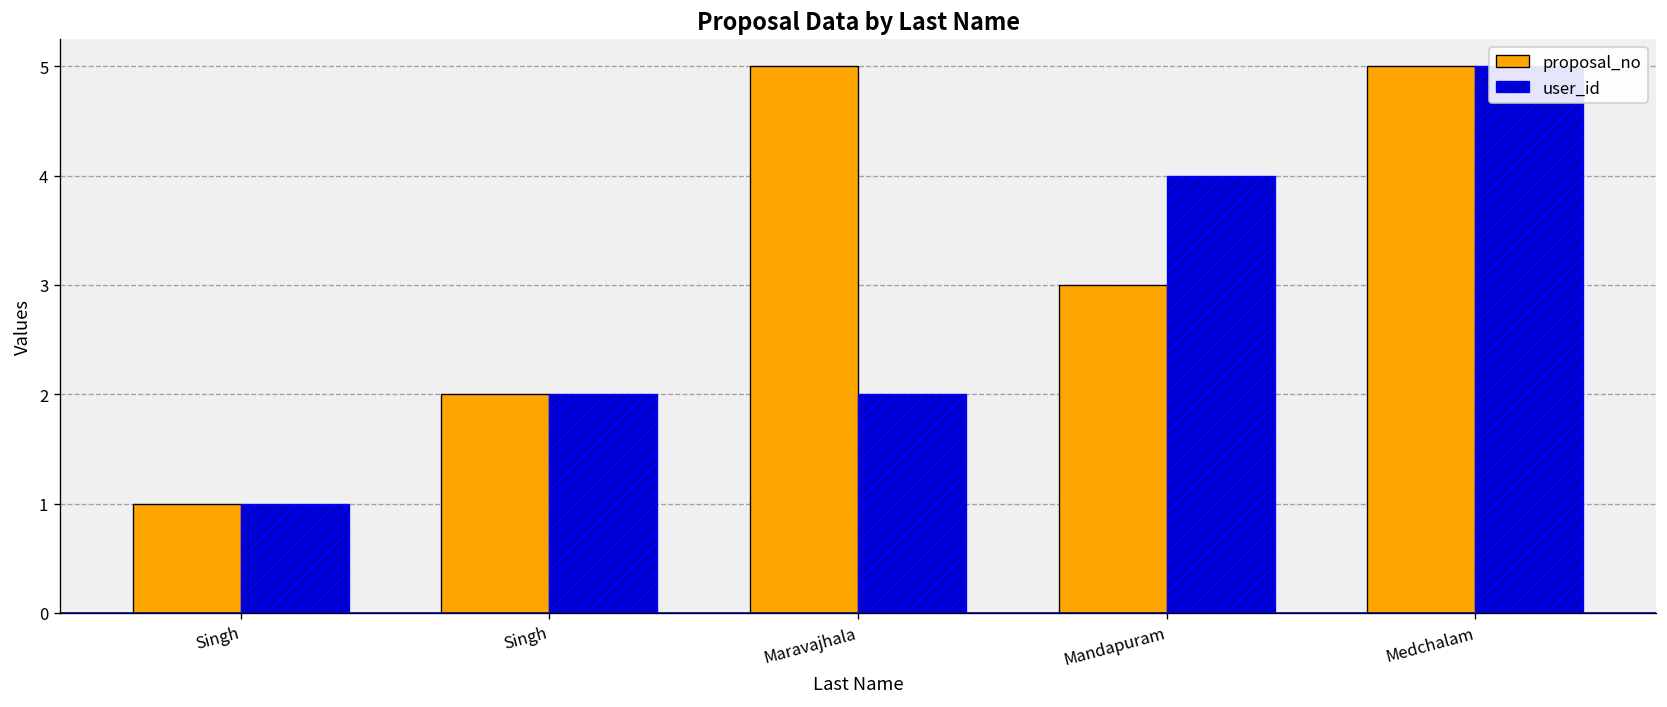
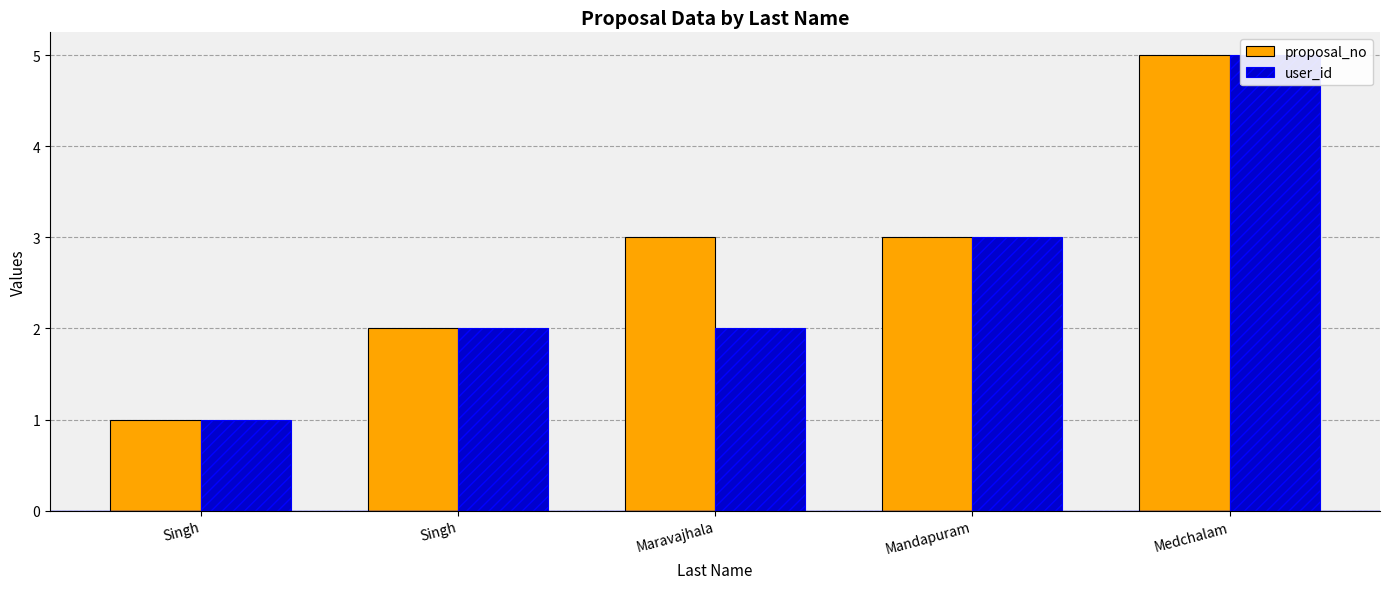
  {
    "proposal_no": {
-     "Maravajhala": 5,
+     "Maravajhala": 3,
      "Mandapuram": 3,
      "Medchalam": 5
    },
    "user_id": {
      "Maravajhala": 2,
-     "Mandapuram": 4
+     "Mandapuram": 3
    }
  }
